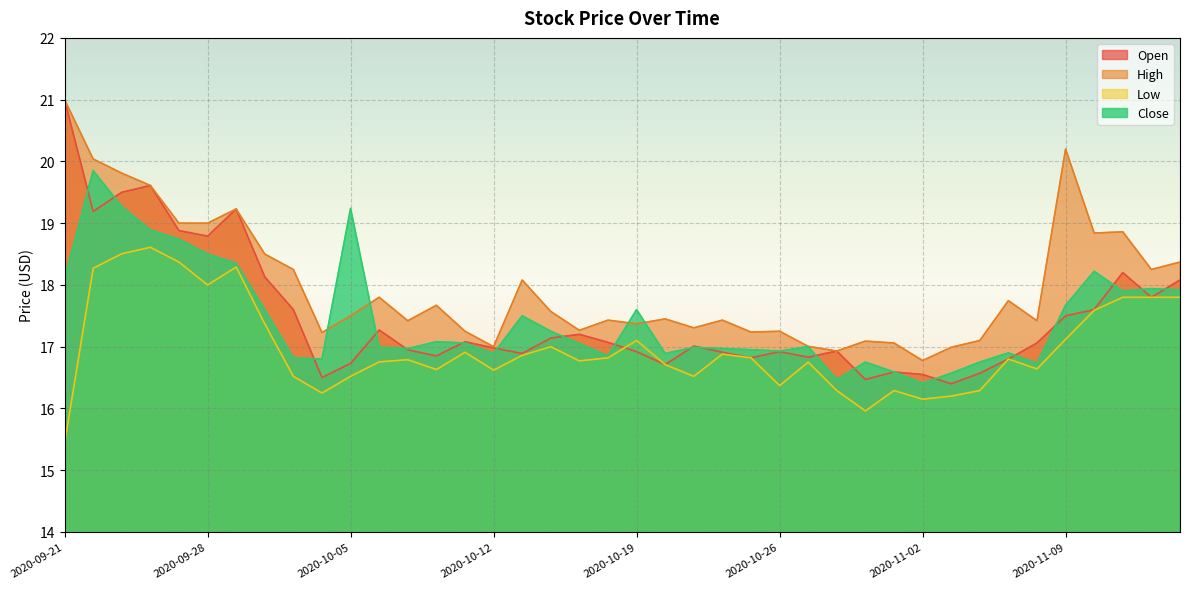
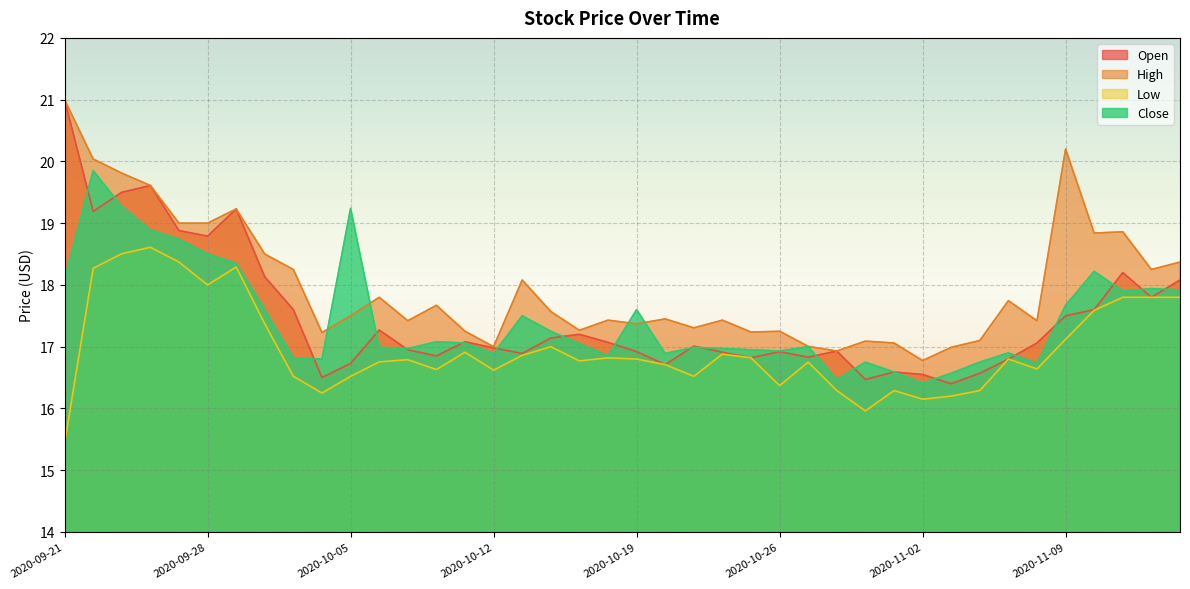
  {
    "Low": {
      "2020-09-21": 15.4,
      "2020-09-28": 18.0,
      "2020-10-05": 16.5,
      "2020-10-12": 16.6,
-     "2020-10-19": 17.1,
+     "2020-10-19": 16.8,
      "2020-10-26": 16.4,
      "2020-11-02": 16.2,
      "2020-11-09": 17.1
    },
    "Close": {
      "2020-09-21": 18.1,
      "2020-09-28": 18.5,
      "2020-10-05": 19.2,
      "2020-10-12": 16.9,
      "2020-10-19": 17.6,
      "2020-11-02": 16.4,
      "2020-11-09": 17.7
    }
  }
